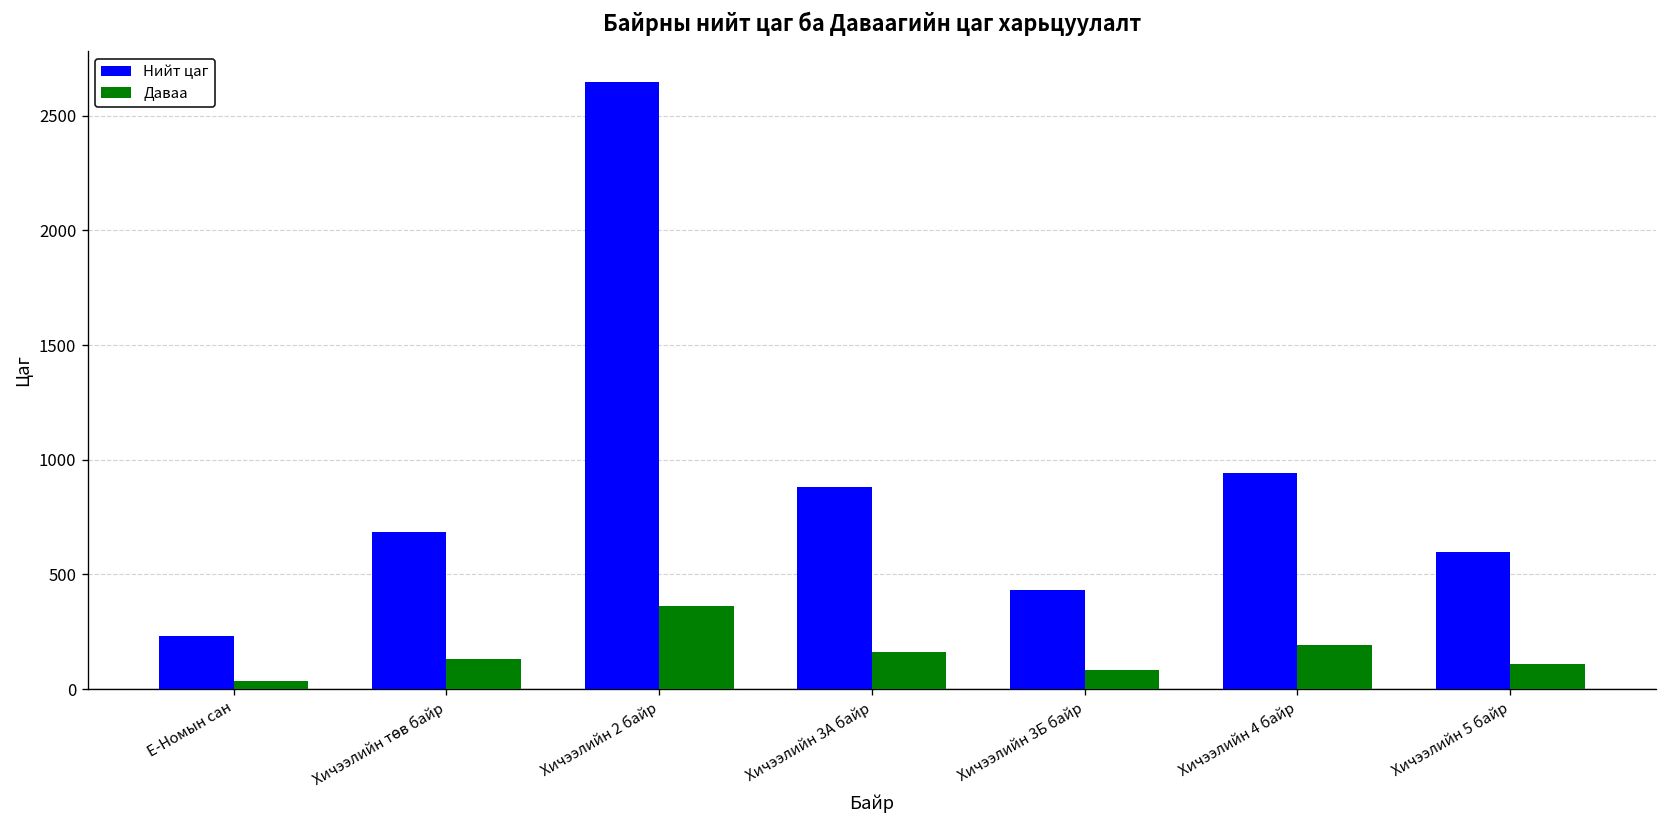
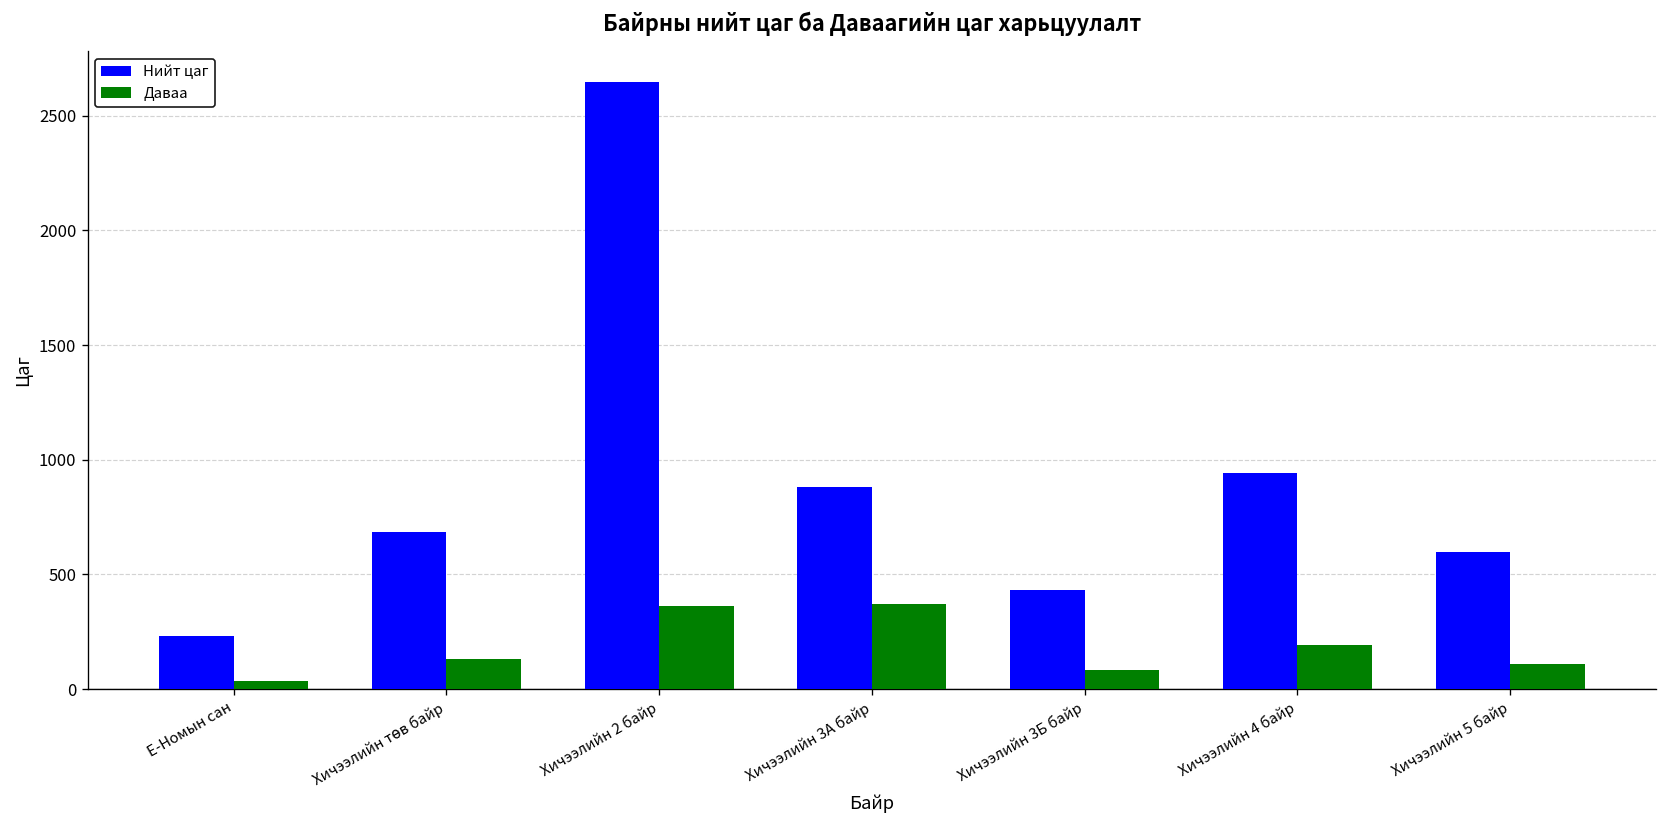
  {
    "Нийт цаг": {
      "Е-Номын сан": 230,
      "Хичээлийн төв байр": 690,
      "Хичээлийн 2 байр": 2650,
      "Хичээлийн 3А байр": 880,
      "Хичээлийн 3Б байр": 430,
      "Хичээлийн 4 байр": 940,
      "Хичээлийн 5 байр": 600
    },
    "Даваа": {
      "Е-Номын сан": 30,
      "Хичээлийн төв байр": 130,
      "Хичээлийн 2 байр": 360,
-     "Хичээлийн 3А байр": 160,
+     "Хичээлийн 3А байр": 370,
      "Хичээлийн 3Б байр": 80,
      "Хичээлийн 4 байр": 190,
      "Хичээлийн 5 байр": 110
    }
  }
